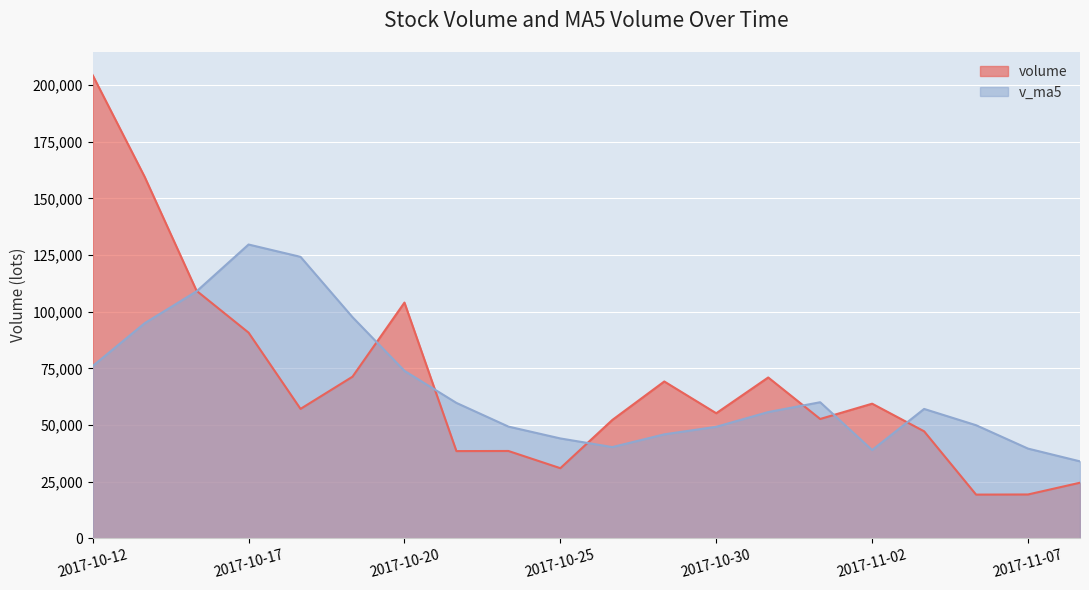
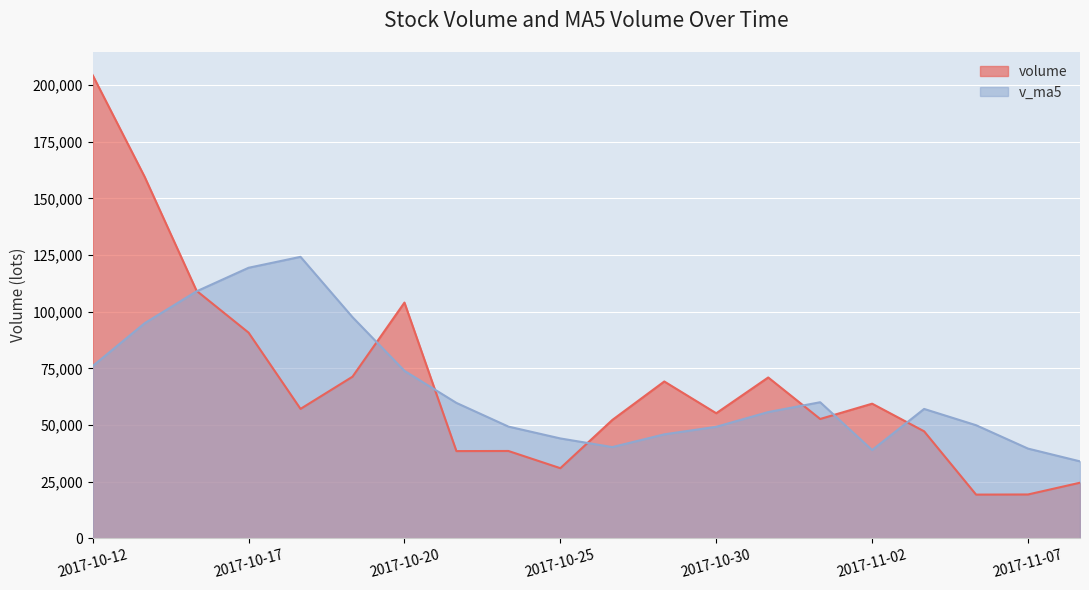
  {
    "volume": {
      "2017-10-12": "204,000",
      "2017-10-17": "91,000",
      "2017-10-20": "104,000",
      "2017-10-25": "31,000",
      "2017-10-30": "55,000",
      "2017-11-02": "59,000",
      "2017-11-07": "19,000"
    },
    "v_ma5": {
      "2017-10-12": "76,000",
-     "2017-10-17": "130,000",
+     "2017-10-17": "119,000",
      "2017-10-20": "74,000",
      "2017-10-25": "44,000",
      "2017-10-30": "49,000",
      "2017-11-02": "39,000",
      "2017-11-07": "40,000"
    }
  }
